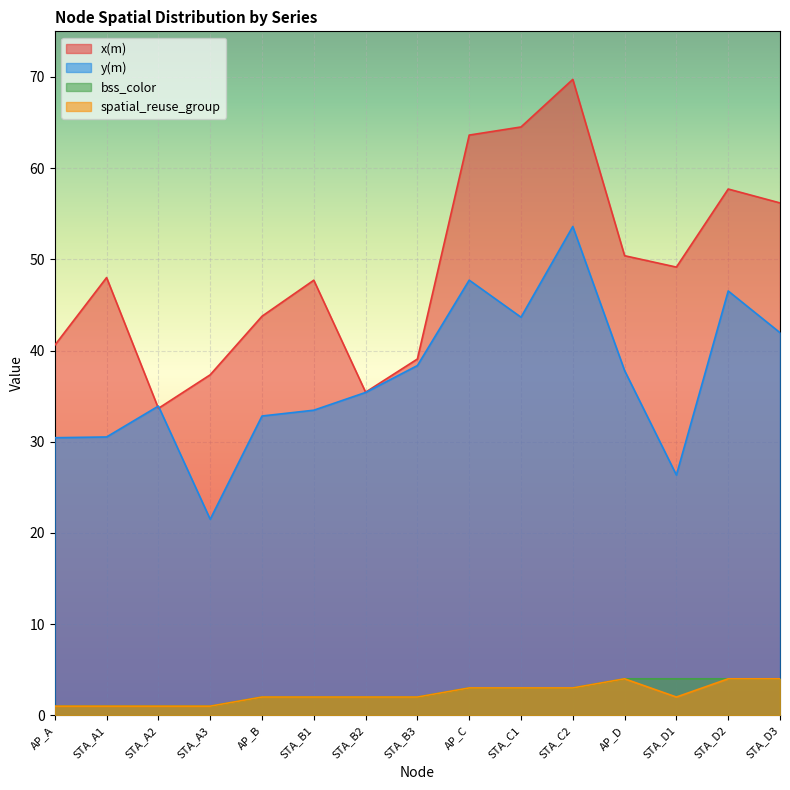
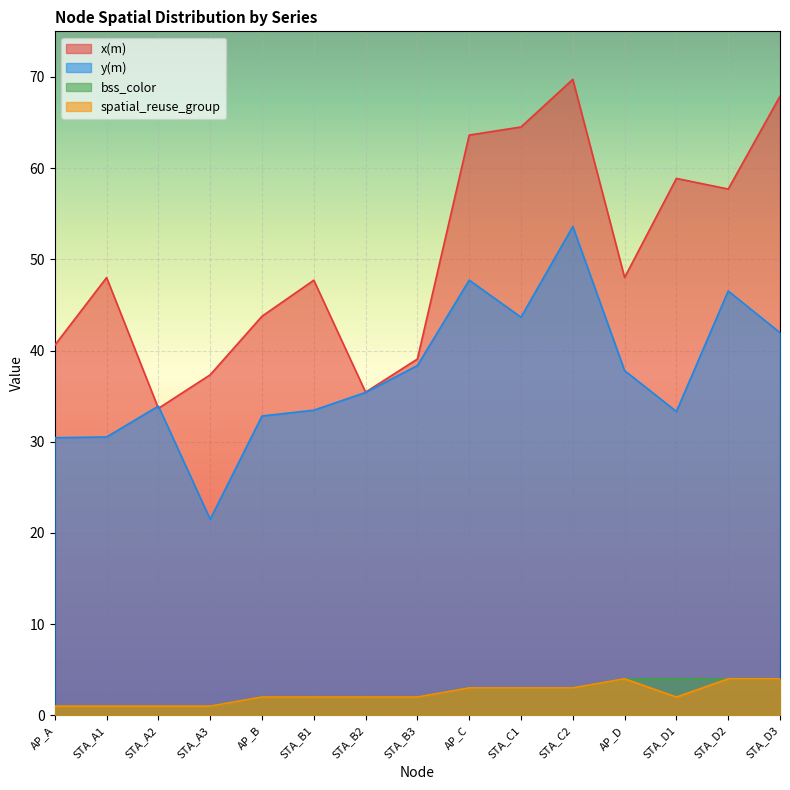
  {
    "x(m)": {
      "AP_A": 41,
      "STA_A1": 48,
      "STA_A3": 37,
      "AP_B": 44,
      "STA_B1": 48,
      "STA_B3": 39,
      "AP_C": 64,
      "STA_C1": 65,
      "STA_C2": 70,
-     "AP_D": 50,
-     "STA_D1": 49,
+     "AP_D": 48,
+     "STA_D1": 59,
      "STA_D2": 58,
-     "STA_D3": 56
+     "STA_D3": 68
    },
    "y(m)": {
      "AP_A": 30,
      "STA_A1": 31,
      "STA_A3": 21,
      "AP_B": 33,
      "STA_B1": 33,
      "STA_B3": 38,
      "AP_C": 48,
      "STA_C1": 44,
      "STA_C2": 54,
      "AP_D": 38,
-     "STA_D1": 26,
+     "STA_D1": 33,
      "STA_D2": 47,
      "STA_D3": 42
    },
    "bss_color": {
      "STA_D1": 4
    },
    "spatial_reuse_group": {
      "STA_D1": 2
    }
  }
